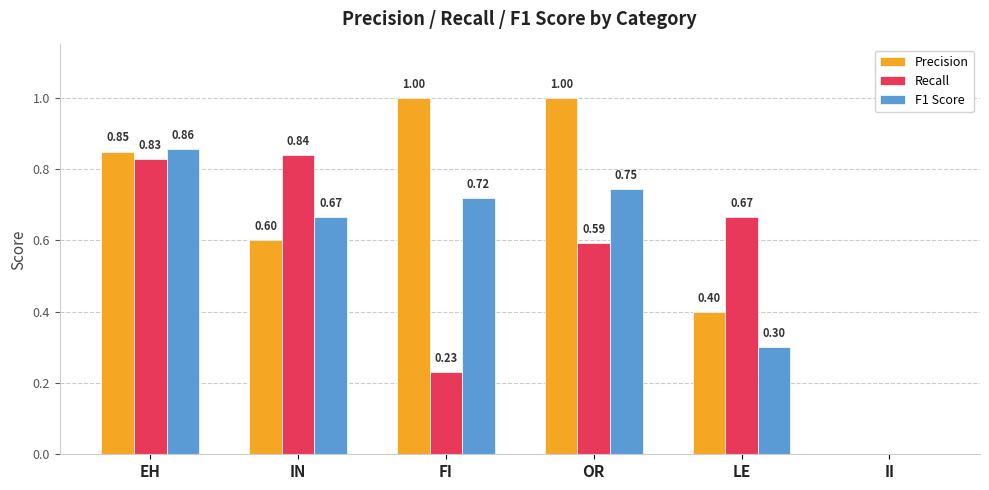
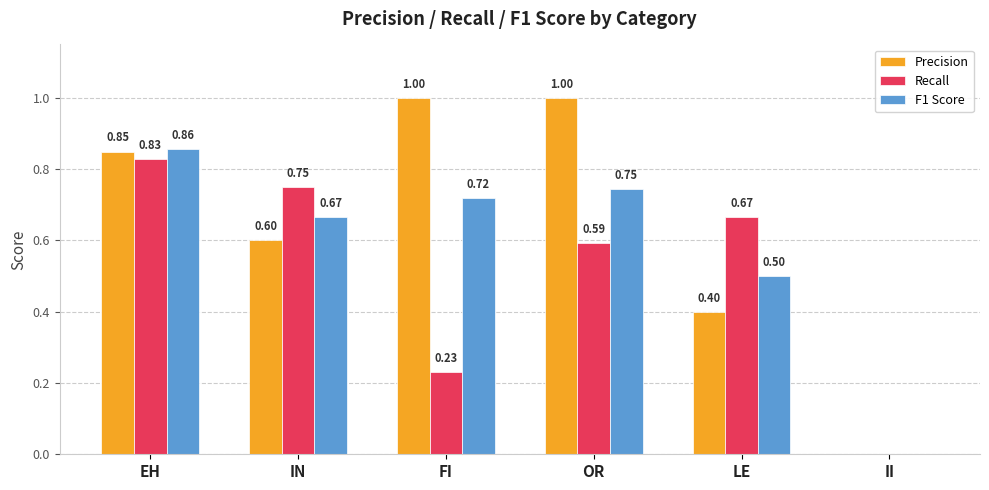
  {
    "Precision": {
      "EH": 0.85,
      "IN": 0.60,
      "FI": 1.00,
      "OR": 1.00,
      "LE": 0.40
    },
    "Recall": {
      "EH": 0.83,
-     "IN": 0.84,
+     "IN": 0.75,
      "FI": 0.23,
      "OR": 0.59,
      "LE": 0.67
    },
    "F1 Score": {
      "EH": 0.86,
      "IN": 0.67,
      "FI": 0.72,
      "OR": 0.75,
-     "LE": 0.30
+     "LE": 0.50
    }
  }
